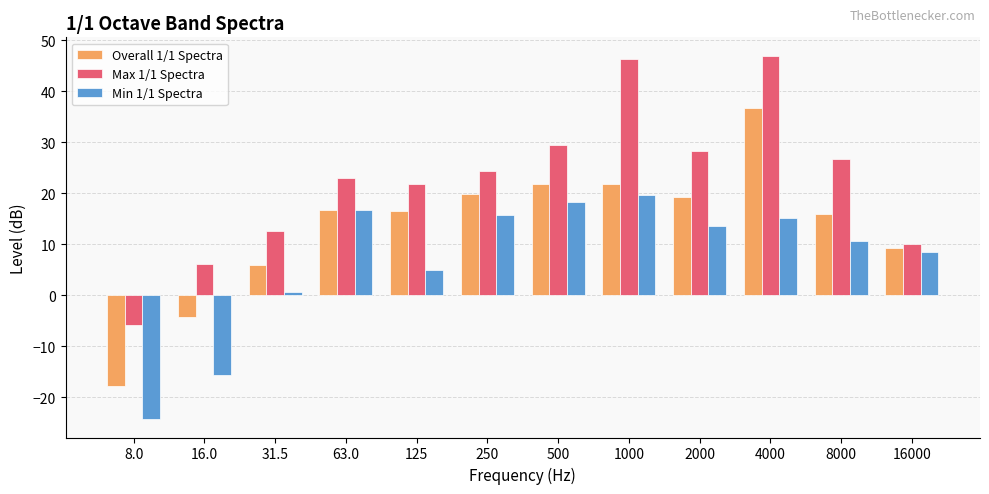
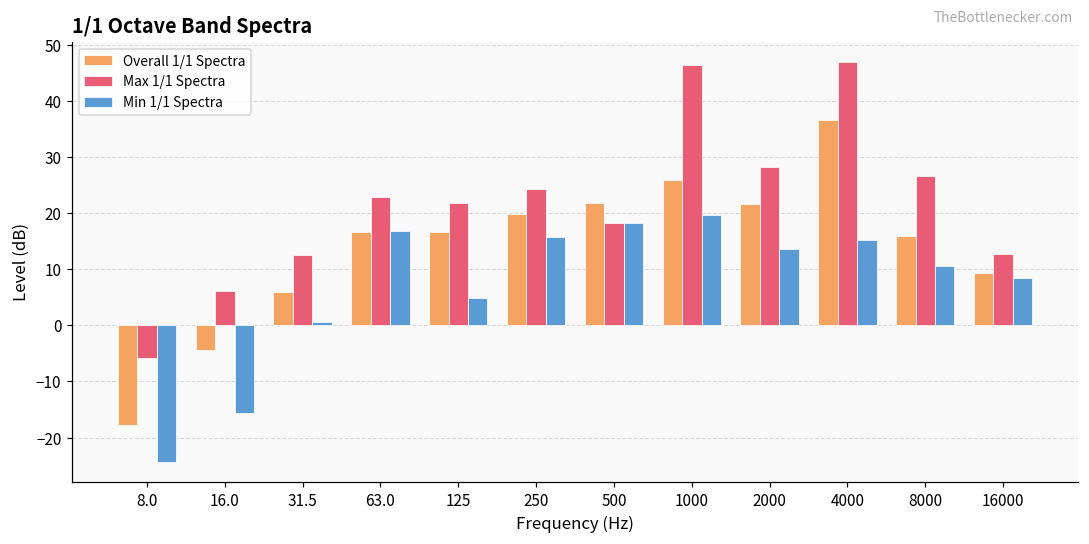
  {
    "Overall 1/1 Spectra": {
      "8.0": -18,
      "16.0": -4,
      "31.5": 6,
      "63.0": 17,
      "125": 17,
      "250": 20,
      "500": 22,
-     "1000": 22,
-     "2000": 19,
+     "1000": 26,
+     "2000": 22,
      "4000": 37,
      "8000": 16,
      "16000": 9
    },
    "Max 1/1 Spectra": {
      "8.0": -6,
      "16.0": 6,
      "31.5": 13,
      "63.0": 23,
      "125": 22,
      "250": 24,
-     "500": 29,
+     "500": 18,
      "1000": 46,
      "2000": 28,
      "4000": 47,
      "8000": 27,
-     "16000": 10
+     "16000": 13
    },
    "Min 1/1 Spectra": {
      "8.0": -24,
      "16.0": -16,
      "31.5": 1,
      "63.0": 17,
      "125": 5,
      "250": 16,
      "500": 18,
      "1000": 20,
      "2000": 14,
      "4000": 15,
      "8000": 11,
      "16000": 8
    }
  }
